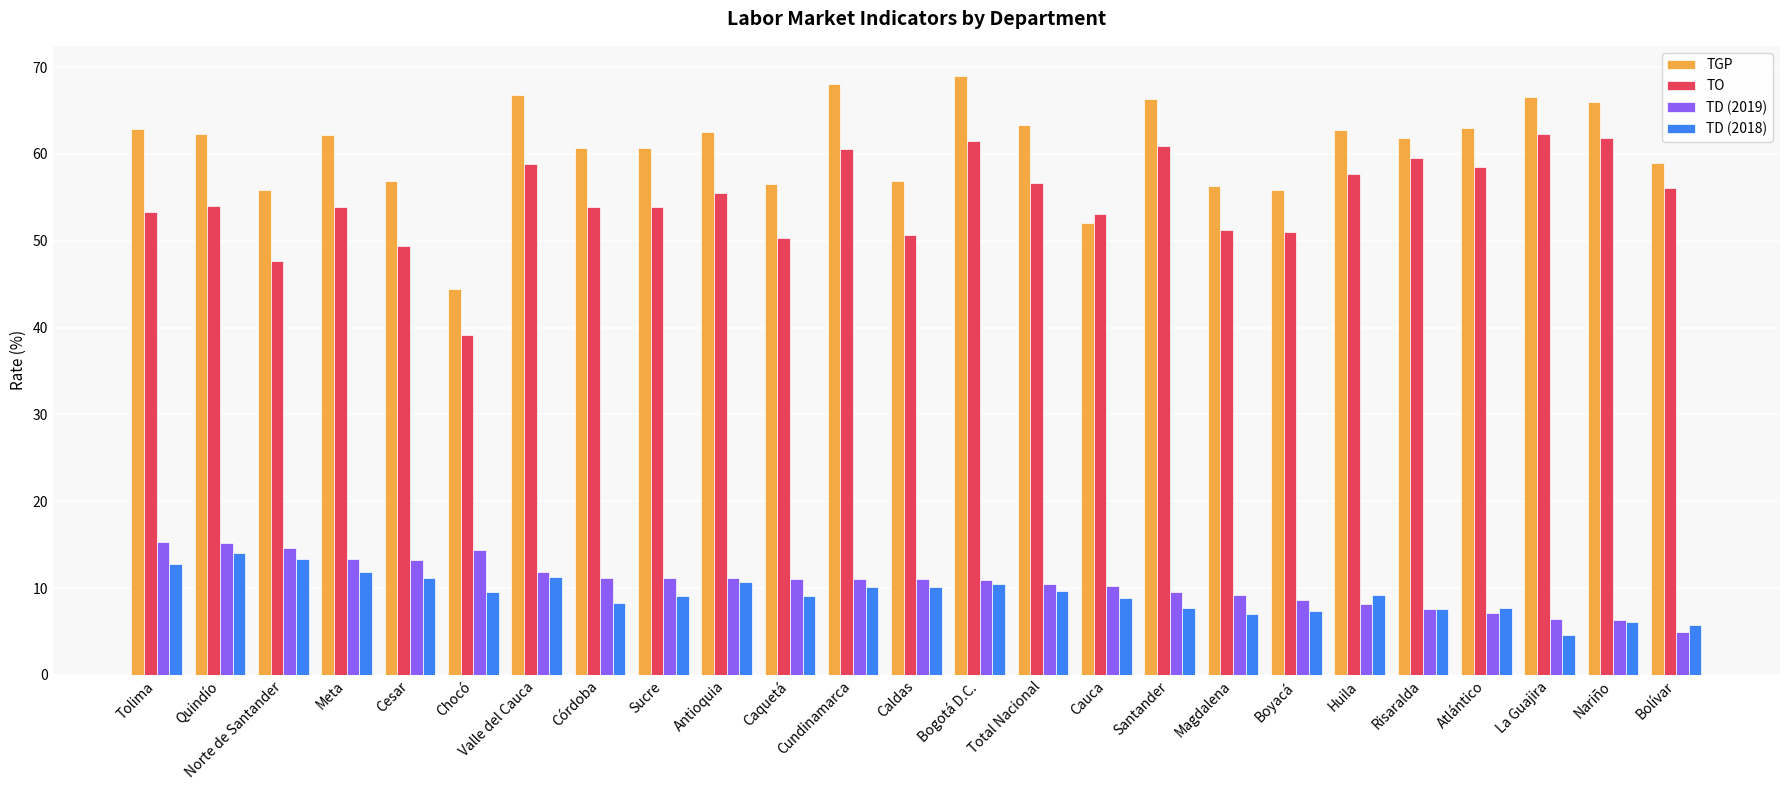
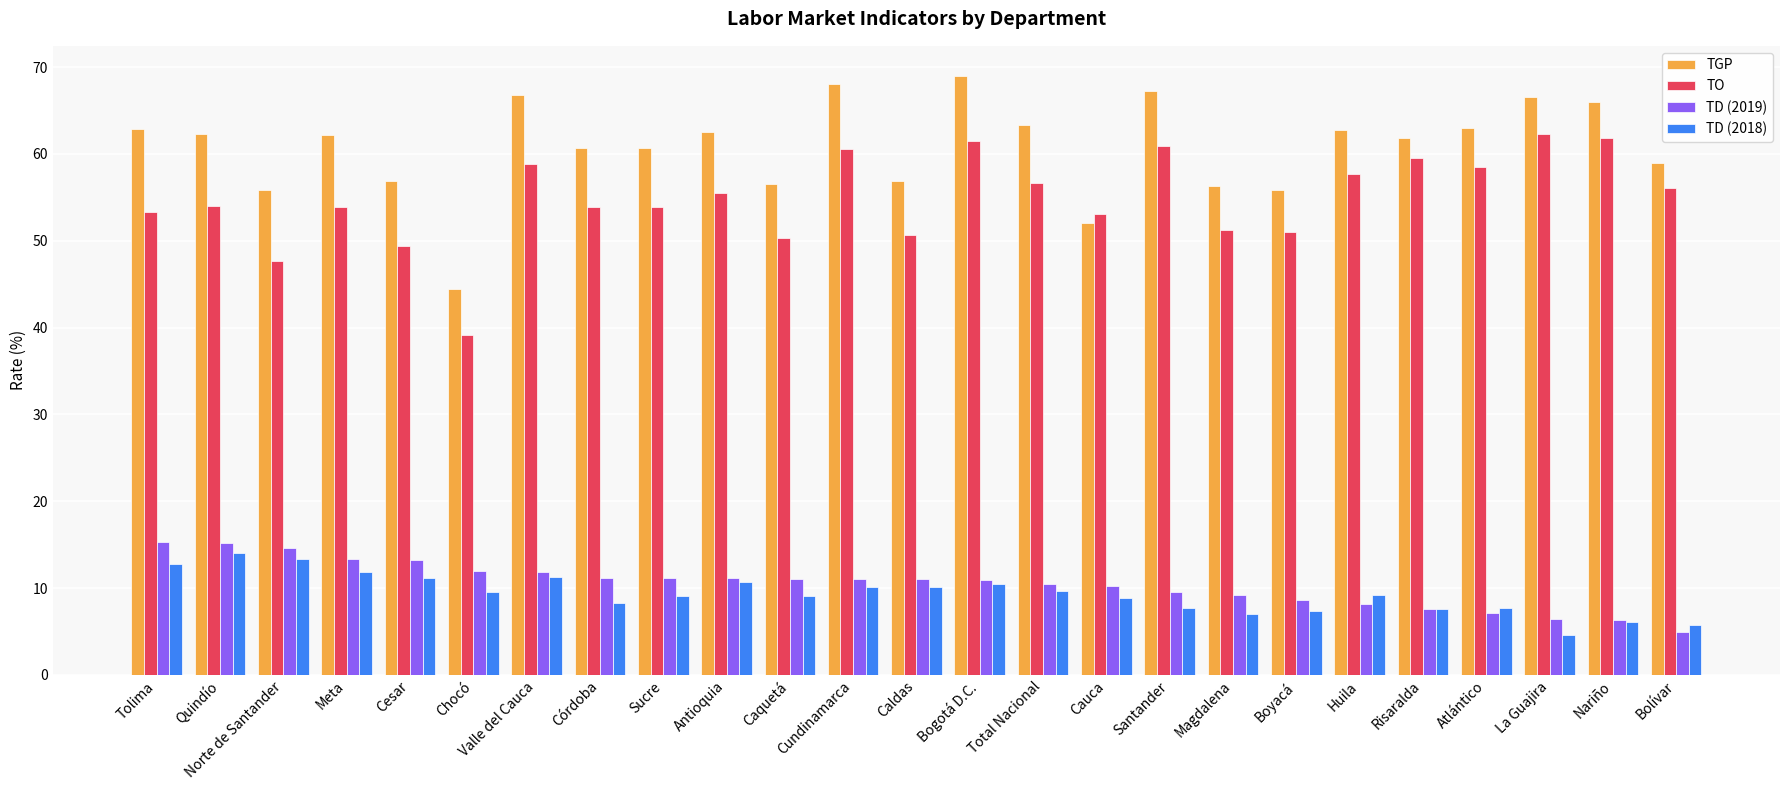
  {
    "TGP": {
      "Tolima": 63,
      "Quindío": 62,
      "Norte de Santander": 56,
      "Meta": 62,
      "Cesar": 57,
      "Chocó": 45,
      "Valle del Cauca": 67,
      "Córdoba": 61,
      "Sucre": 61,
      "Antioquia": 63,
      "Caquetá": 57,
      "Cundinamarca": 68,
      "Caldas": 57,
      "Bogotá D.C.": 69,
      "Total Nacional": 63,
      "Cauca": 52,
-     "Santander": 66,
+     "Santander": 67,
      "Magdalena": 56,
      "Boyacá": 56,
      "Huila": 63,
      "Risaralda": 62,
      "Atlántico": 63,
      "La Guajira": 67,
      "Nariño": 66,
      "Bolívar": 59
    },
    "TO": {
      "Tolima": 53,
      "Quindío": 54,
      "Norte de Santander": 48,
      "Meta": 54,
      "Cesar": 49,
      "Chocó": 39,
      "Valle del Cauca": 59,
      "Córdoba": 54,
      "Sucre": 54,
      "Antioquia": 56,
      "Caquetá": 50,
      "Cundinamarca": 61,
      "Caldas": 51,
      "Bogotá D.C.": 62,
      "Total Nacional": 57,
      "Cauca": 53,
      "Santander": 61,
      "Magdalena": 51,
      "Boyacá": 51,
      "Huila": 58,
      "Risaralda": 60,
      "Atlántico": 59,
      "La Guajira": 62,
      "Nariño": 62,
      "Bolívar": 56
    },
    "TD (2019)": {
      "Tolima": 15,
      "Quindío": 15,
      "Norte de Santander": 15,
      "Meta": 13,
      "Cesar": 13,
-     "Chocó": 14,
+     "Chocó": 12,
      "Valle del Cauca": 12,
      "Córdoba": 11,
      "Sucre": 11,
      "Antioquia": 11,
      "Caquetá": 11,
      "Cundinamarca": 11,
      "Caldas": 11,
      "Bogotá D.C.": 11,
      "Total Nacional": 11,
      "Cauca": 10,
      "Santander": 10,
      "Magdalena": 9,
      "Boyacá": 9,
      "Huila": 8,
      "Risaralda": 8,
      "Atlántico": 7,
      "La Guajira": 7,
      "Nariño": 6,
      "Bolívar": 5
    },
    "TD (2018)": {
      "Tolima": 13,
      "Quindío": 14,
      "Norte de Santander": 13,
      "Meta": 12,
      "Cesar": 11,
      "Chocó": 10,
      "Valle del Cauca": 11,
      "Córdoba": 8,
      "Sucre": 9,
      "Antioquia": 11,
      "Caquetá": 9,
      "Cundinamarca": 10,
      "Caldas": 10,
      "Bogotá D.C.": 11,
      "Total Nacional": 10,
      "Cauca": 9,
      "Santander": 8,
      "Magdalena": 7,
      "Boyacá": 7,
      "Huila": 9,
      "Risaralda": 8,
      "Atlántico": 8,
      "La Guajira": 5,
      "Nariño": 6,
      "Bolívar": 6
    }
  }
